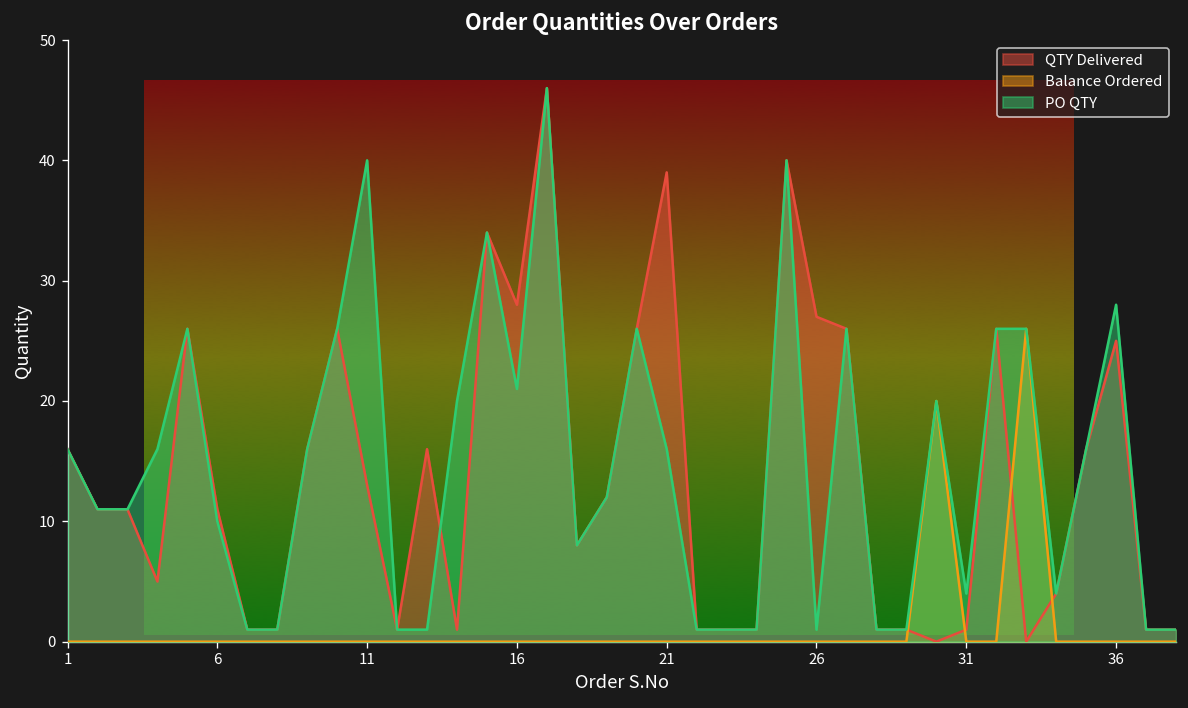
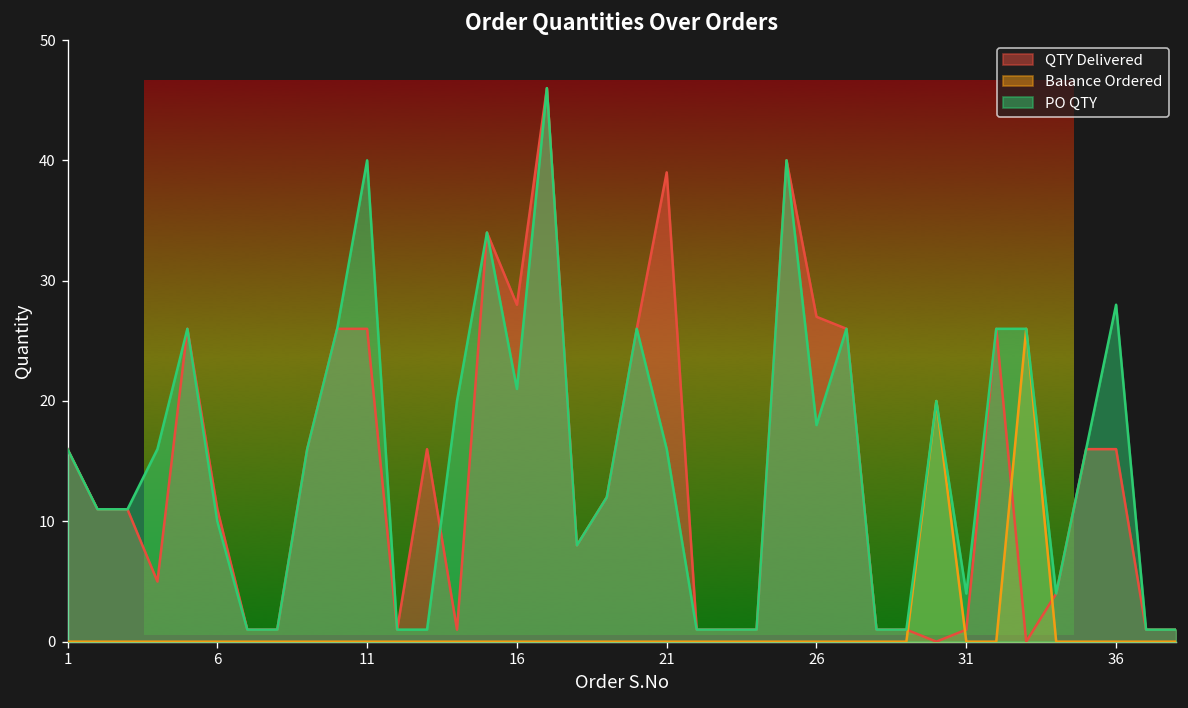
  {
    "QTY Delivered": {
      "6": 11,
-     "11": 13,
+     "11": 26,
      "16": 28,
      "21": 39,
      "26": 27,
      "31": 1,
-     "36": 25
+     "36": 16
    },
    "Balance Ordered": {
      "1": 0,
      "6": 0,
      "11": 0,
      "16": 0,
      "21": 0,
      "26": 0,
      "31": 0,
      "36": 0
    },
    "PO QTY": {
      "6": 10,
      "11": 40,
      "16": 21,
      "21": 16,
-     "26": 1,
+     "26": 18,
      "31": 4,
      "36": 28
    }
  }
